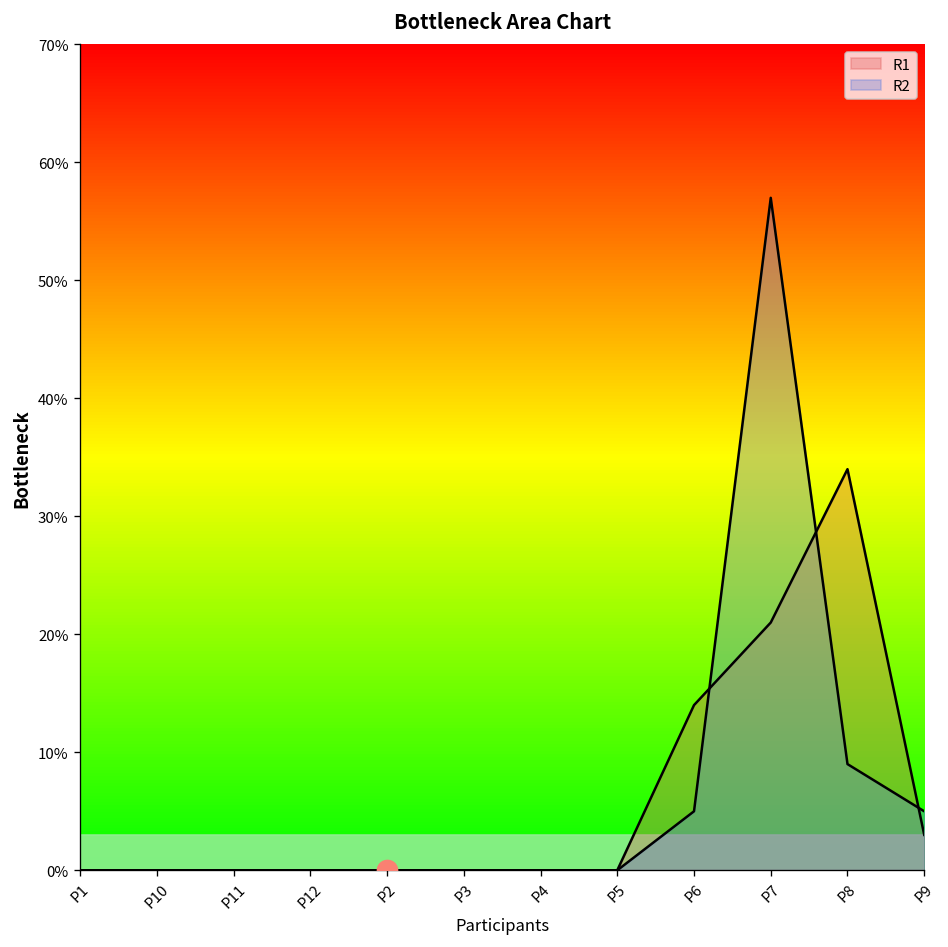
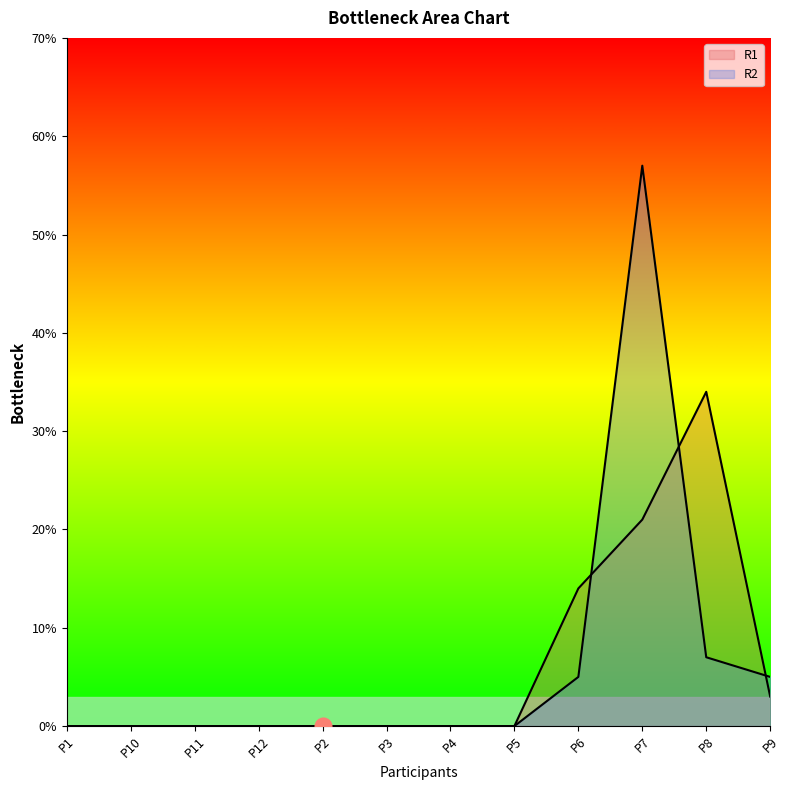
  {
    "R2": {
      "P6": "5%",
      "P7": "57%",
-     "P8": "9%",
+     "P8": "7%",
      "P9": "5%"
    }
  }
